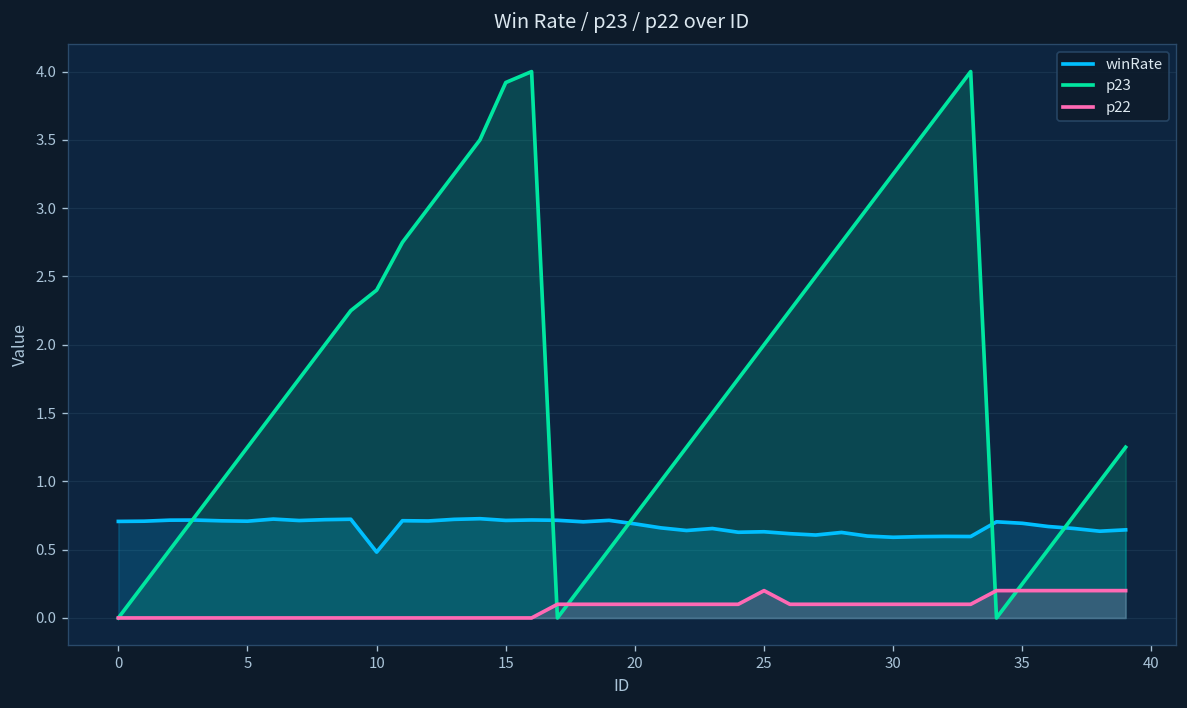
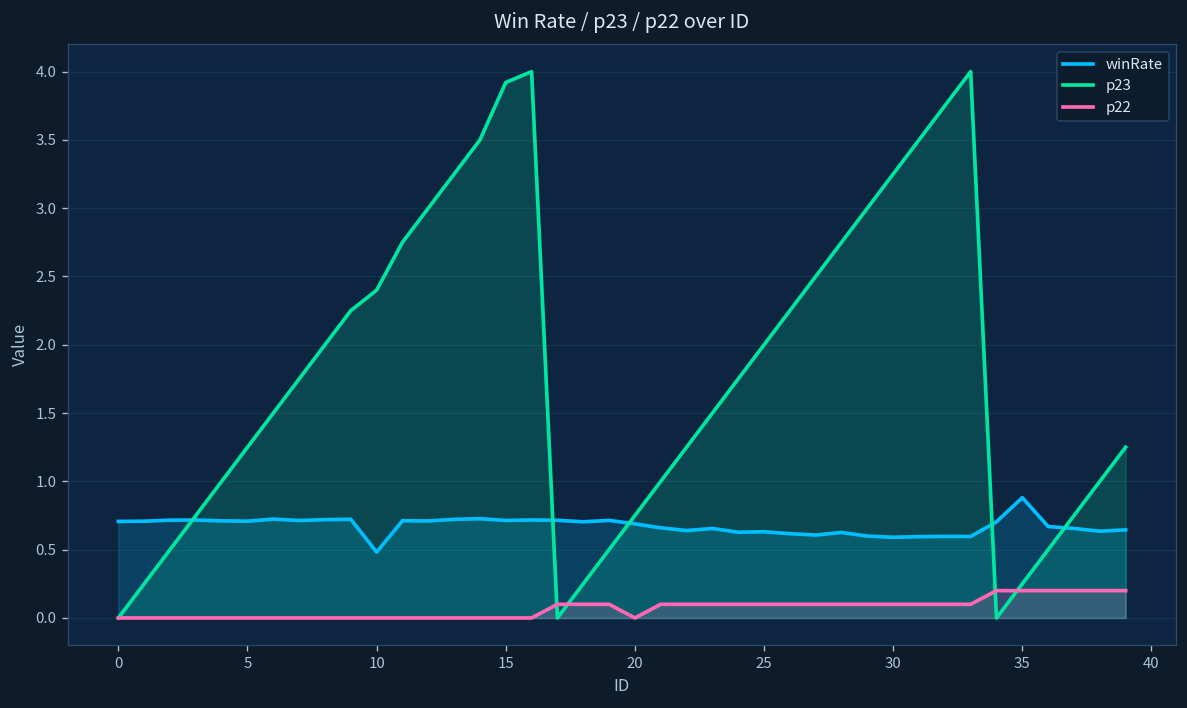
  {
    "winRate": {
      "0": 0.71,
      "5": 0.71,
      "10": 0.48,
      "15": 0.71,
      "20": 0.69,
      "25": 0.63,
      "30": 0.59,
-     "35": 0.69
+     "35": 0.88
    },
    "p23": {
      "5": 1.25,
      "10": 2.40,
      "15": 3.92,
      "20": 0.75,
      "25": 2.00,
      "30": 3.25,
      "35": 0.25
    },
    "p22": {
      "5": 0.0,
      "10": 0.0,
      "15": 0.0,
-     "20": 0.1,
-     "25": 0.2,
+     "20": 0.0,
+     "25": 0.1,
      "30": 0.1,
      "35": 0.2
    }
  }
